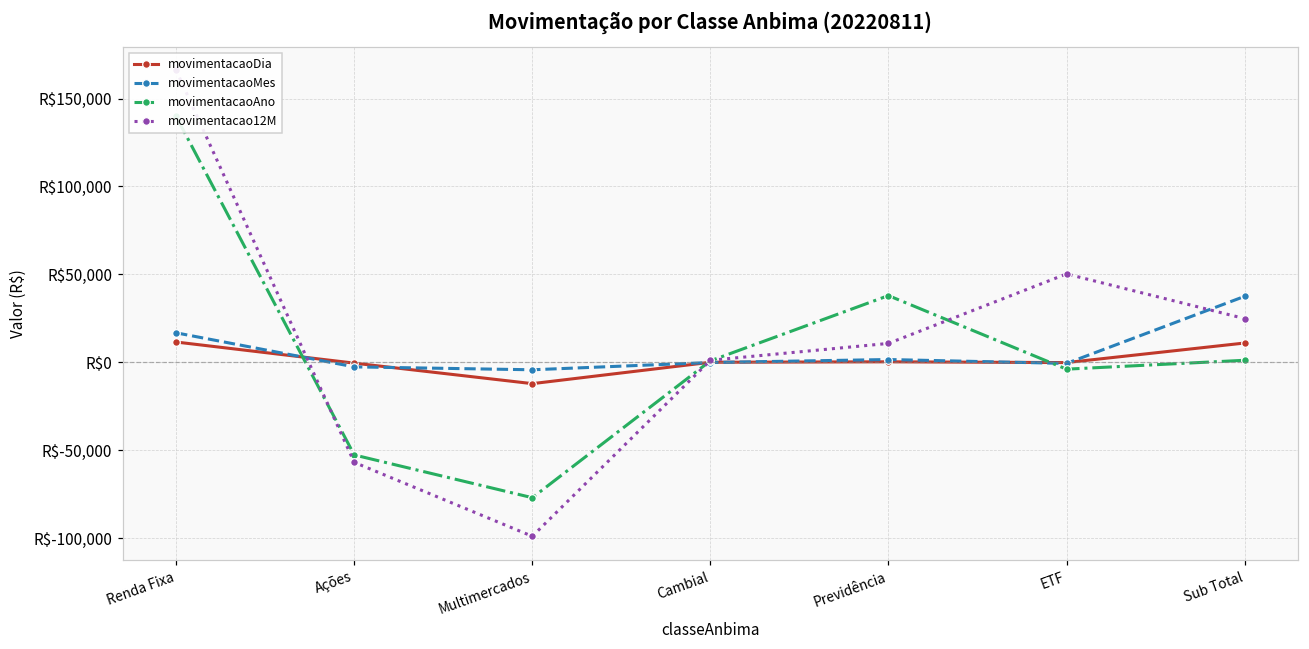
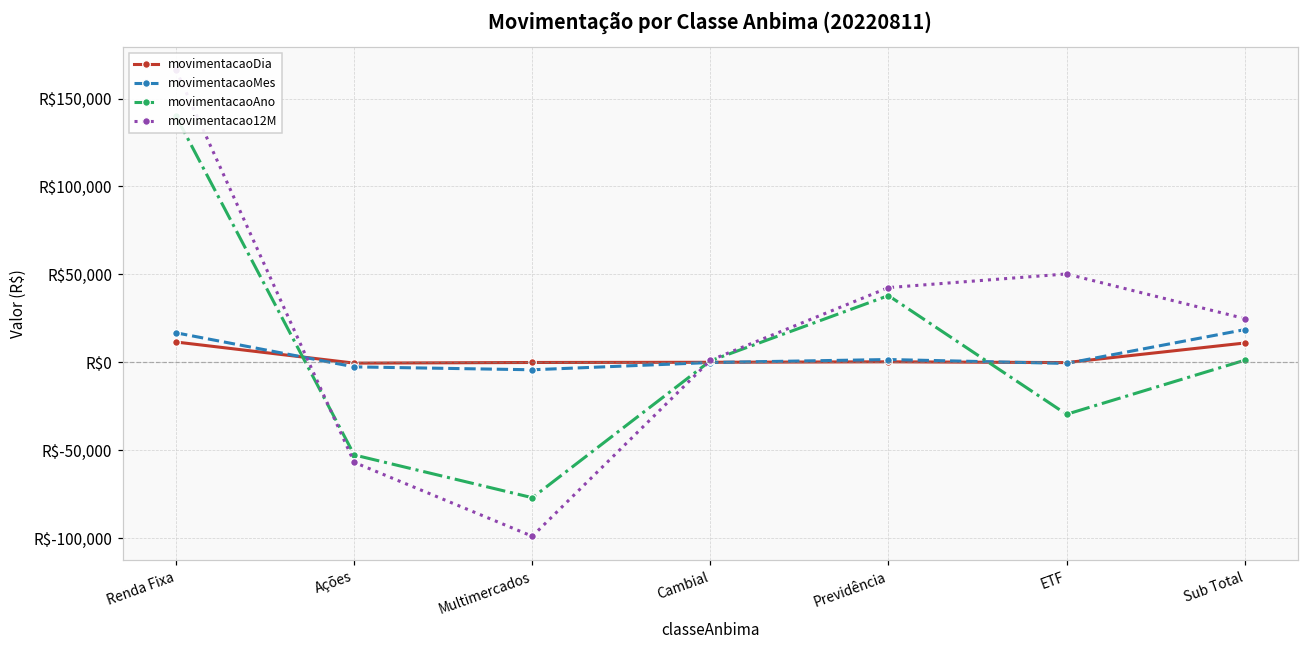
  {
    "movimentacaoDia": {
      "Renda Fixa": "R$12,000",
      "Ações": "R$0",
-     "Multimercados": "R$-12,000",
+     "Multimercados": "R$0",
      "Sub Total": "R$11,000"
    },
    "movimentacaoMes": {
      "Renda Fixa": "R$17,000",
      "Ações": "R$-3,000",
      "Multimercados": "R$-4,000",
-     "Sub Total": "R$37,000"
+     "Sub Total": "R$19,000"
    },
    "movimentacaoAno": {
      "Ações": "R$-53,000",
      "Multimercados": "R$-77,000",
      "Previdência": "R$38,000",
-     "ETF": "R$-4,000",
+     "ETF": "R$-30,000",
      "Sub Total": "R$1,000"
    },
    "movimentacao12M": {
      "Ações": "R$-57,000",
      "Multimercados": "R$-99,000",
-     "Previdência": "R$11,000",
+     "Previdência": "R$42,000",
      "ETF": "R$50,000",
      "Sub Total": "R$25,000"
    }
  }
